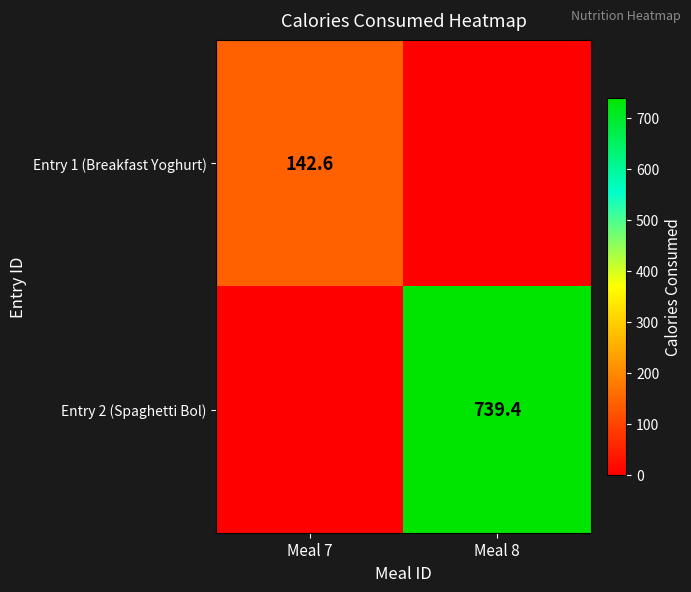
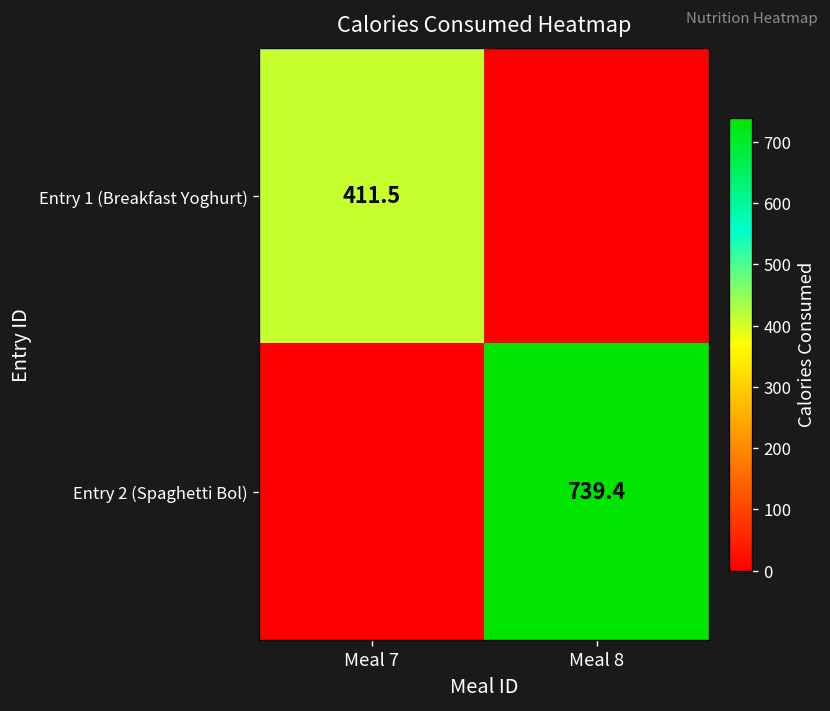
  {
    "Entry 1 (Breakfast Yoghurt)": {
-     "Meal 7": 142.6
+     "Meal 7": 411.5
    },
    "Entry 2 (Spaghetti Bol)": {
      "Meal 8": 739.4
    }
  }
